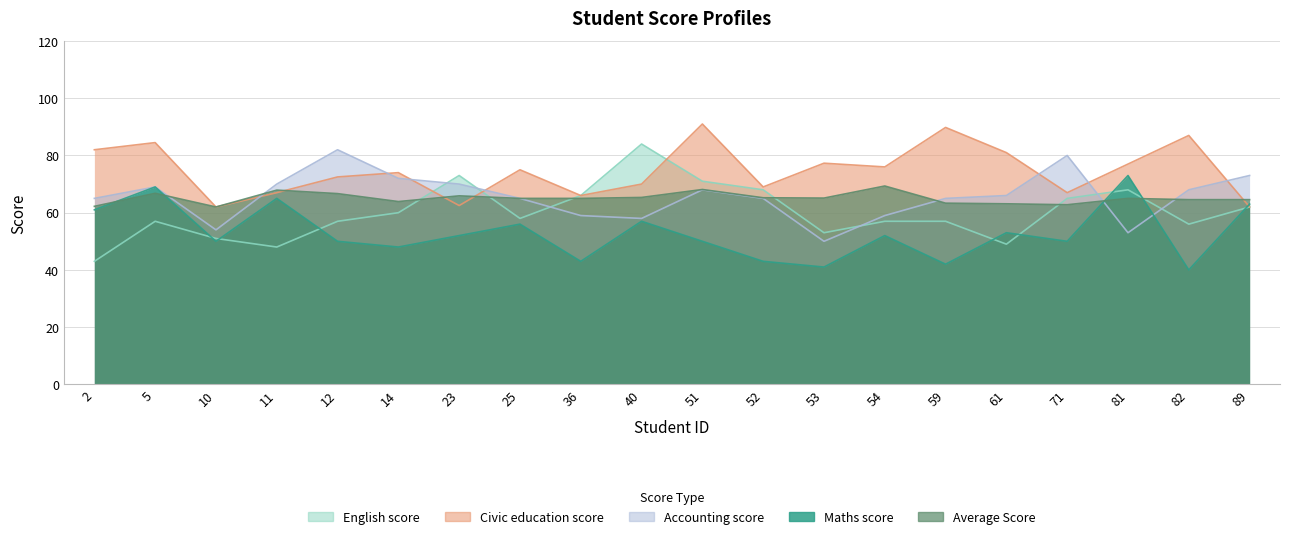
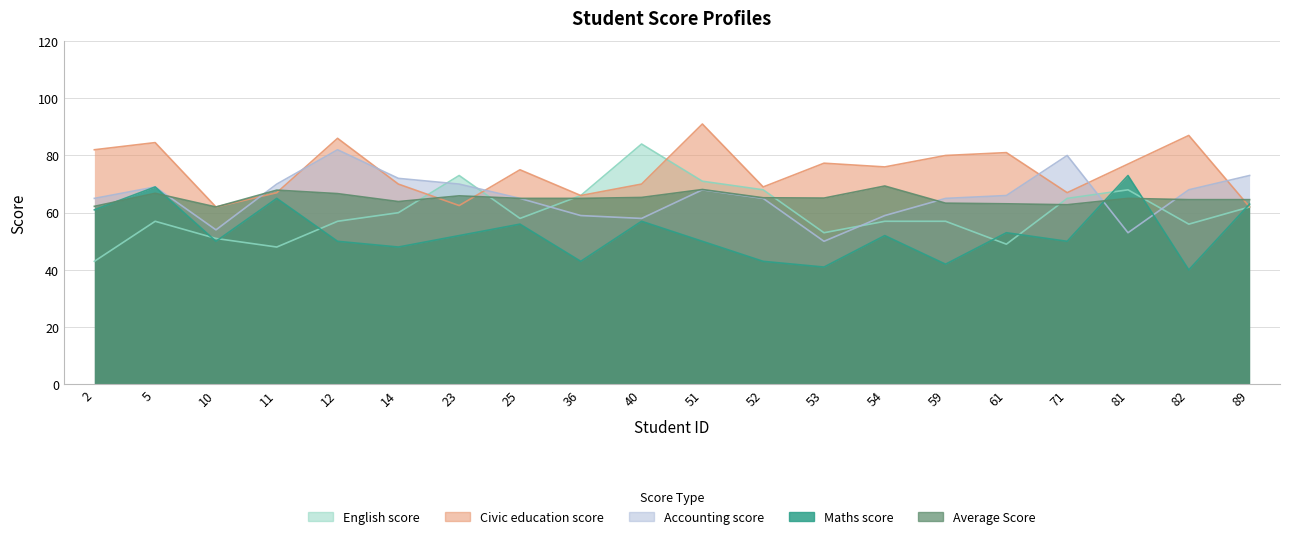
  {
    "Civic education score": {
      "2": 82,
      "5": 85,
-     "12": 73,
-     "14": 74,
+     "12": 86,
+     "14": 70,
      "23": 63,
      "25": 75,
      "40": 70,
      "51": 91,
      "52": 69,
      "53": 77,
      "54": 76,
-     "59": 90,
+     "59": 80,
      "61": 81,
      "71": 67,
      "81": 77,
      "82": 87
    }
  }
